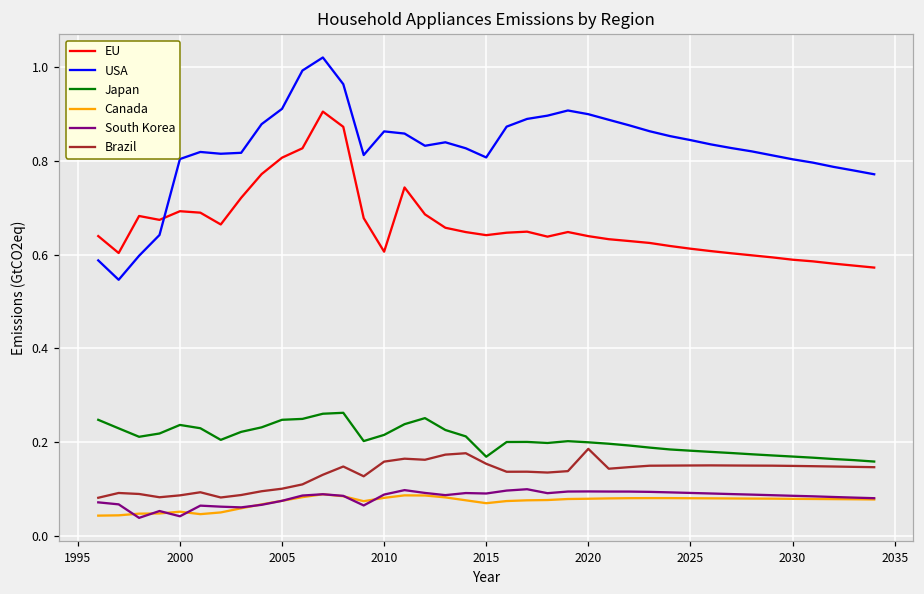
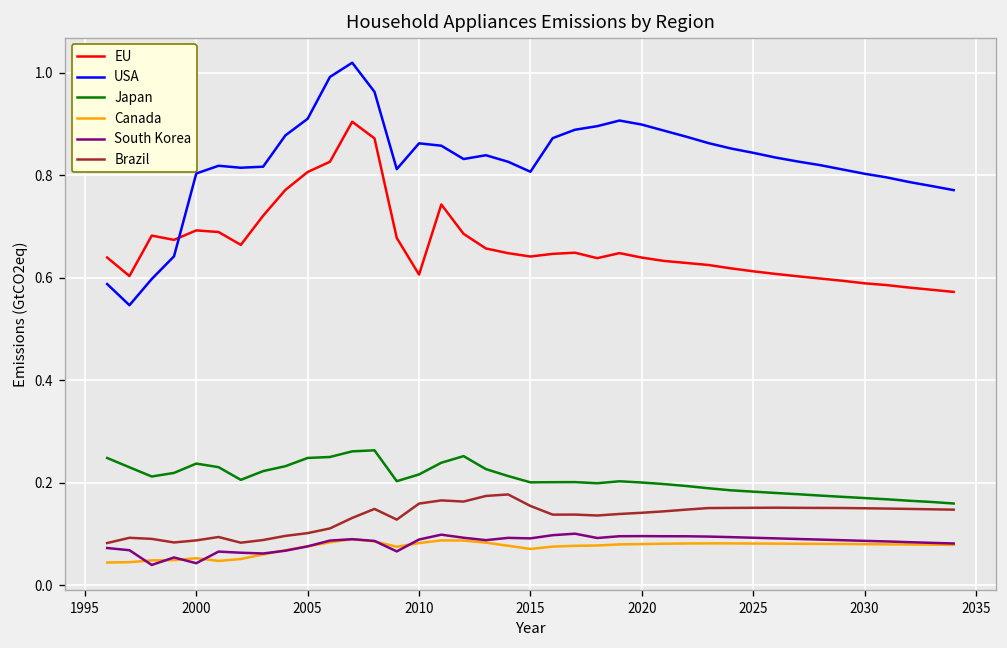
  {
    "EU": {
      "2000": 0.69,
      "2005": 0.81,
      "2010": 0.61,
      "2015": 0.64,
      "2020": 0.64,
      "2025": 0.61,
      "2030": 0.59
    },
    "USA": {
      "2000": 0.80,
      "2005": 0.91,
      "2010": 0.86,
      "2015": 0.81,
      "2020": 0.90,
      "2025": 0.84,
      "2030": 0.80
    },
    "Japan": {
      "2000": 0.24,
      "2005": 0.25,
      "2010": 0.22,
-     "2015": 0.17,
+     "2015": 0.20,
      "2020": 0.20,
      "2025": 0.18,
      "2030": 0.17
    },
    "Canada": {
      "2000": 0.05,
      "2010": 0.08,
      "2015": 0.07,
      "2020": 0.08,
      "2025": 0.08,
      "2030": 0.08
    },
    "South Korea": {
      "2000": 0.04,
      "2010": 0.09,
      "2015": 0.09,
      "2020": 0.10,
      "2025": 0.09,
      "2030": 0.09
    },
    "Brazil": {
      "2000": 0.09,
      "2005": 0.10,
      "2010": 0.16,
      "2015": 0.15,
-     "2020": 0.19,
+     "2020": 0.14,
      "2025": 0.15,
      "2030": 0.15
    }
  }
